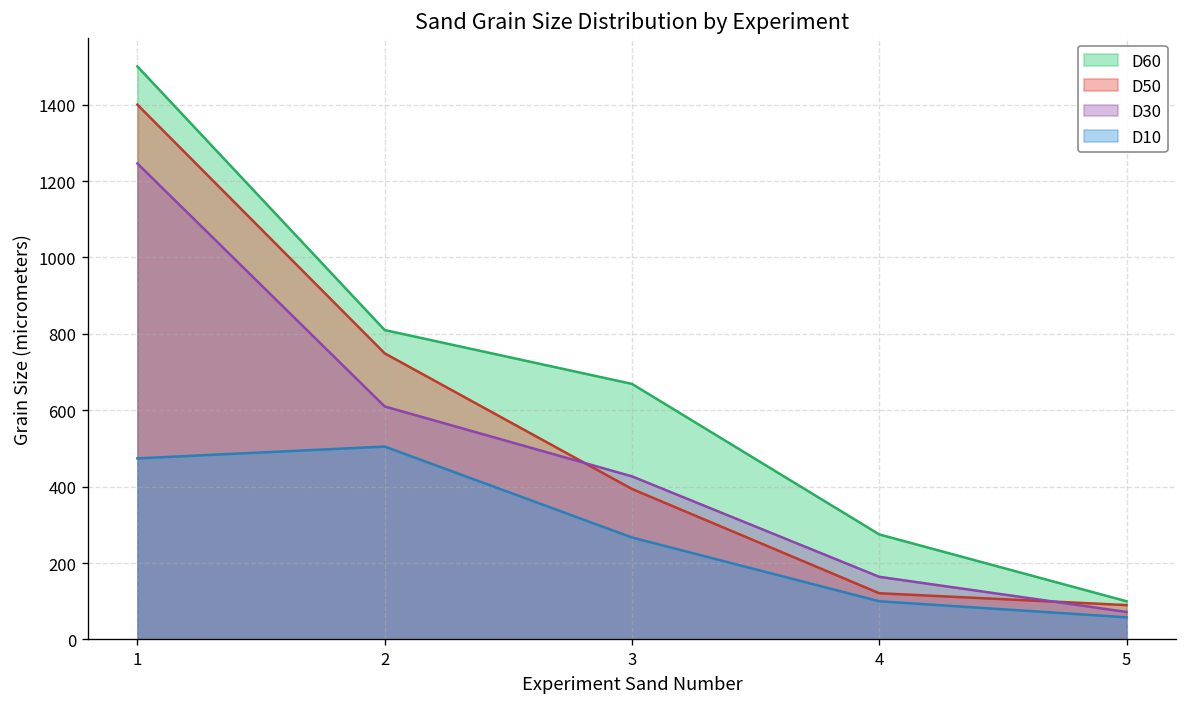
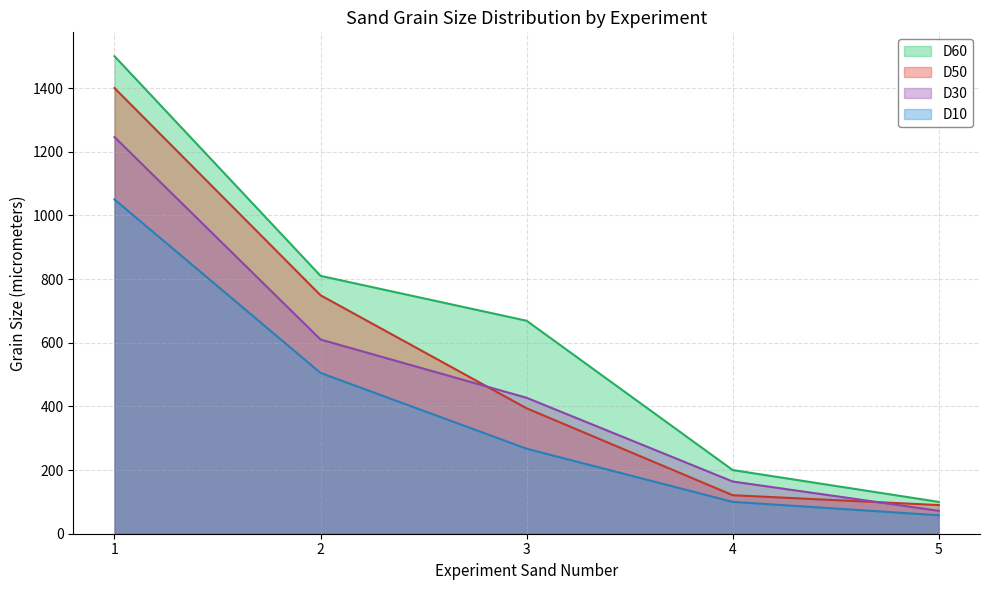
  {
    "D60": {
      "1": 1500,
      "2": 810,
      "3": 670,
-     "4": 280,
+     "4": 200,
      "5": 100
    },
    "D50": {
      "1": 1400,
      "2": 750,
      "3": 390,
      "4": 120,
      "5": 90
    },
    "D30": {
      "1": 1250,
      "2": 610,
      "3": 430,
      "4": 160,
      "5": 70
    },
    "D10": {
-     "1": 470,
+     "1": 1050,
      "2": 510,
      "3": 270,
      "4": 100,
      "5": 60
    }
  }
